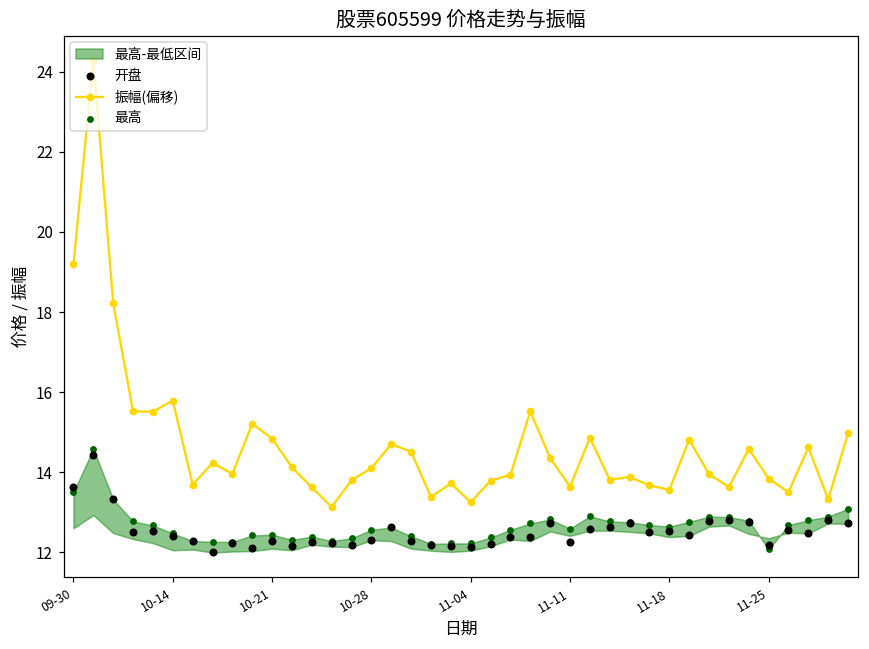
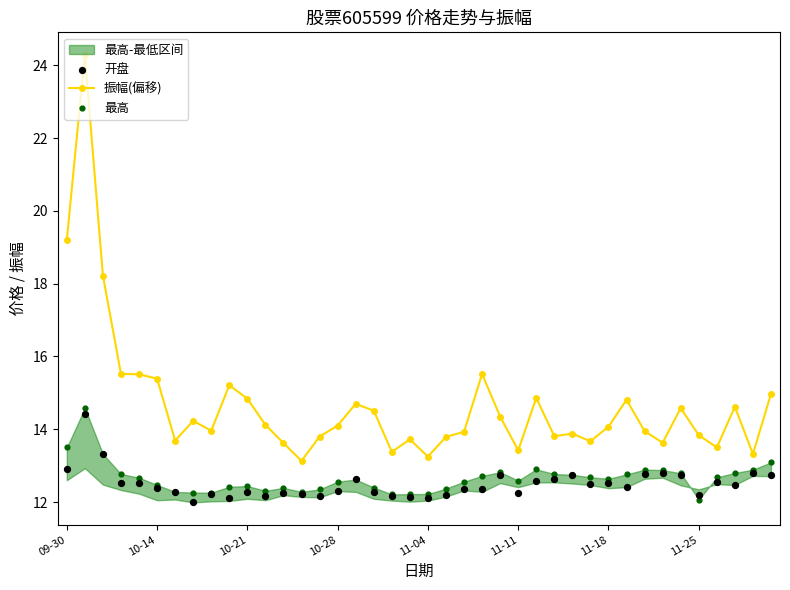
  {
    "振幅(偏移)": {
      "09-30": 19.2,
-     "10-14": 15.8,
+     "10-14": 15.4,
      "10-21": 14.8,
      "10-28": 14.1,
      "11-04": 13.3,
-     "11-11": 13.6,
-     "11-18": 13.6,
+     "11-11": 13.4,
+     "11-18": 14.1,
      "11-25": 13.8
    },
    "开盘": {
-     "09-30": 13.6
+     "09-30": 12.9
    }
  }
